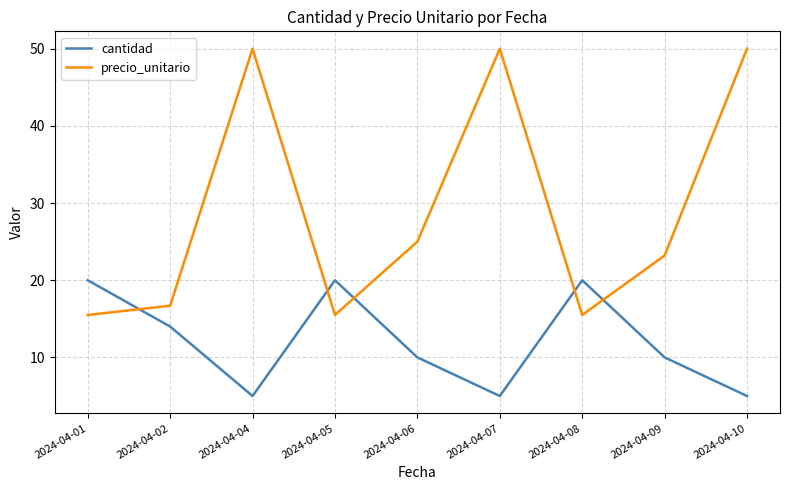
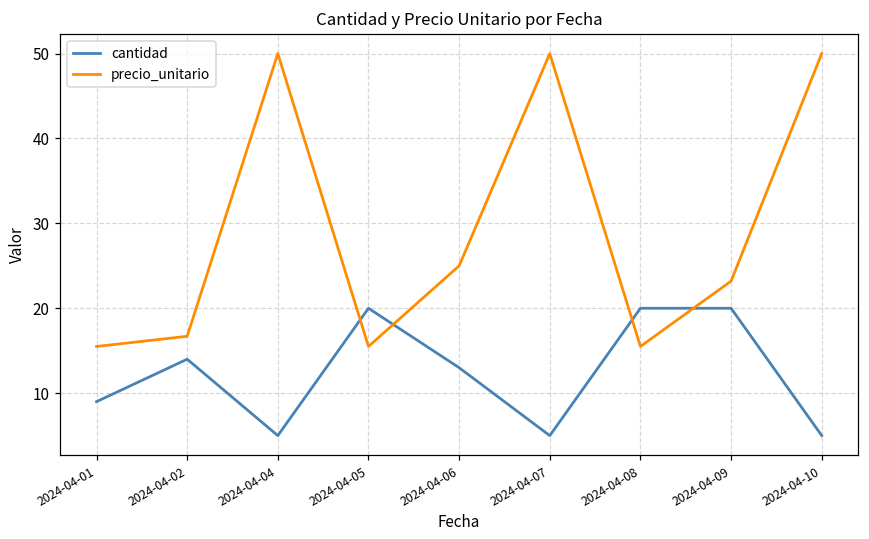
  {
    "cantidad": {
-     "2024-04-01": 20,
+     "2024-04-01": 9,
      "2024-04-02": 14,
      "2024-04-04": 5,
      "2024-04-05": 20,
-     "2024-04-06": 10,
+     "2024-04-06": 13,
      "2024-04-07": 5,
      "2024-04-08": 20,
-     "2024-04-09": 10,
+     "2024-04-09": 20,
      "2024-04-10": 5
    },
    "precio_unitario": {
      "2024-04-01": 16,
      "2024-04-02": 17,
      "2024-04-04": 50,
      "2024-04-05": 16,
      "2024-04-06": 25,
      "2024-04-07": 50,
      "2024-04-08": 16,
      "2024-04-09": 23,
      "2024-04-10": 50
    }
  }
